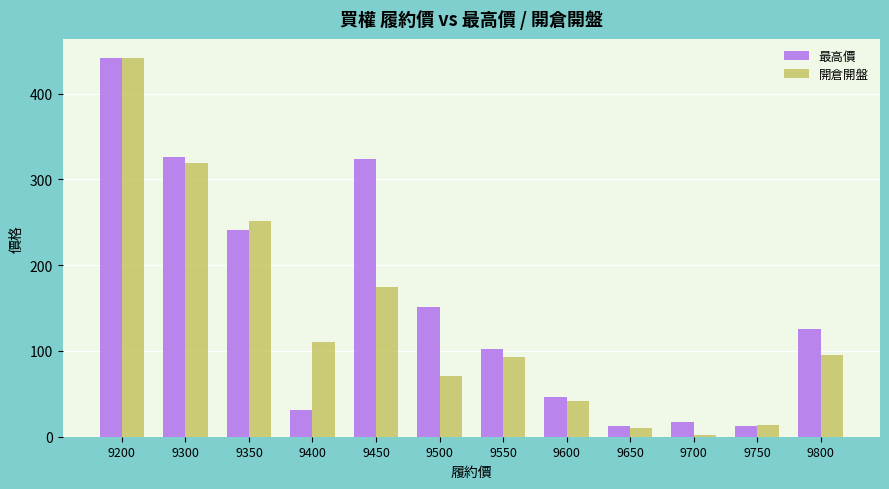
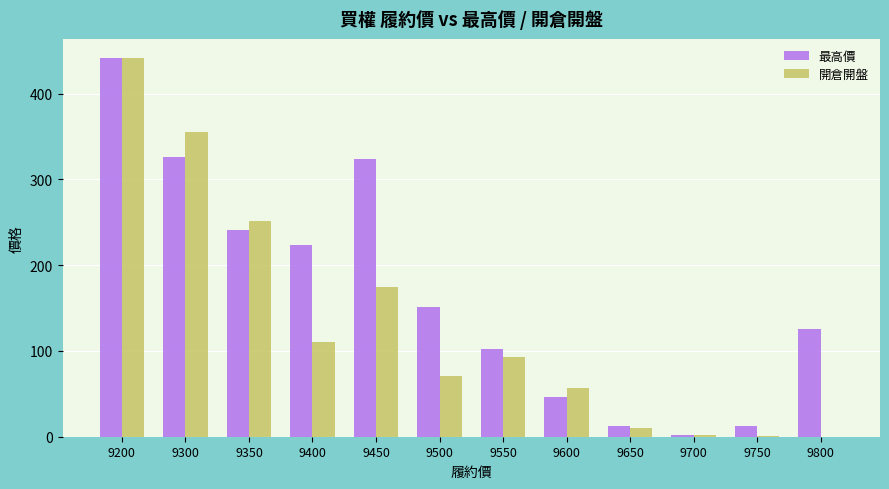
  {
    "最高價": {
      "9200": 440,
      "9300": 330,
      "9350": 240,
-     "9400": 30,
+     "9400": 220,
      "9450": 320,
      "9500": 150,
      "9550": 100,
      "9600": 50,
      "9650": 10,
-     "9700": 20,
+     "9700": 0,
      "9750": 10,
      "9800": 130
    },
    "開倉開盤": {
      "9200": 440,
-     "9300": 320,
+     "9300": 360,
      "9350": 250,
      "9400": 110,
      "9450": 170,
      "9500": 70,
      "9550": 90,
-     "9600": 40,
+     "9600": 60,
      "9650": 10,
-     "9750": 10,
-     "9800": 90
+     "9750": 0,
+     "9800": 0
    }
  }
